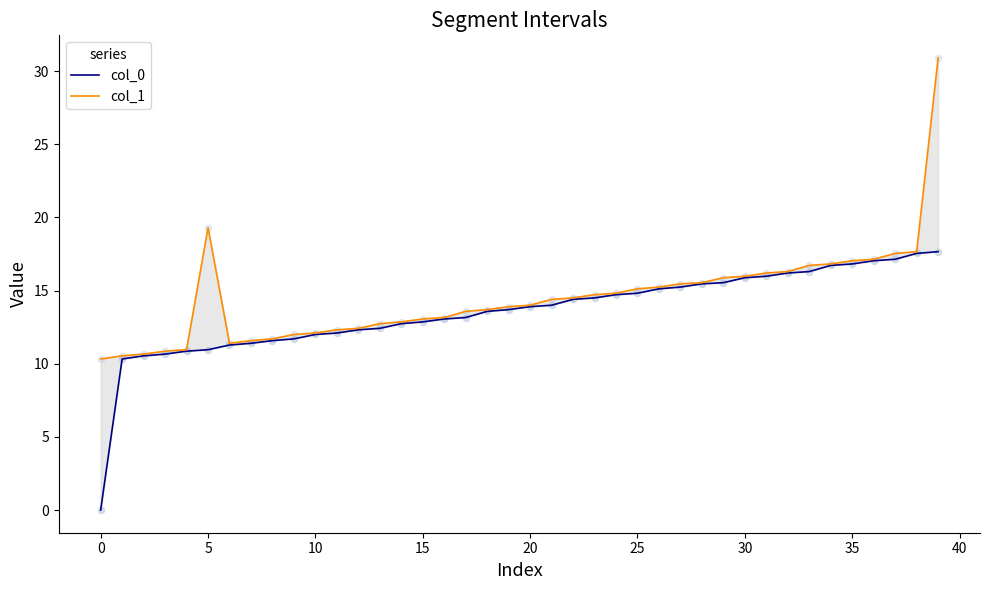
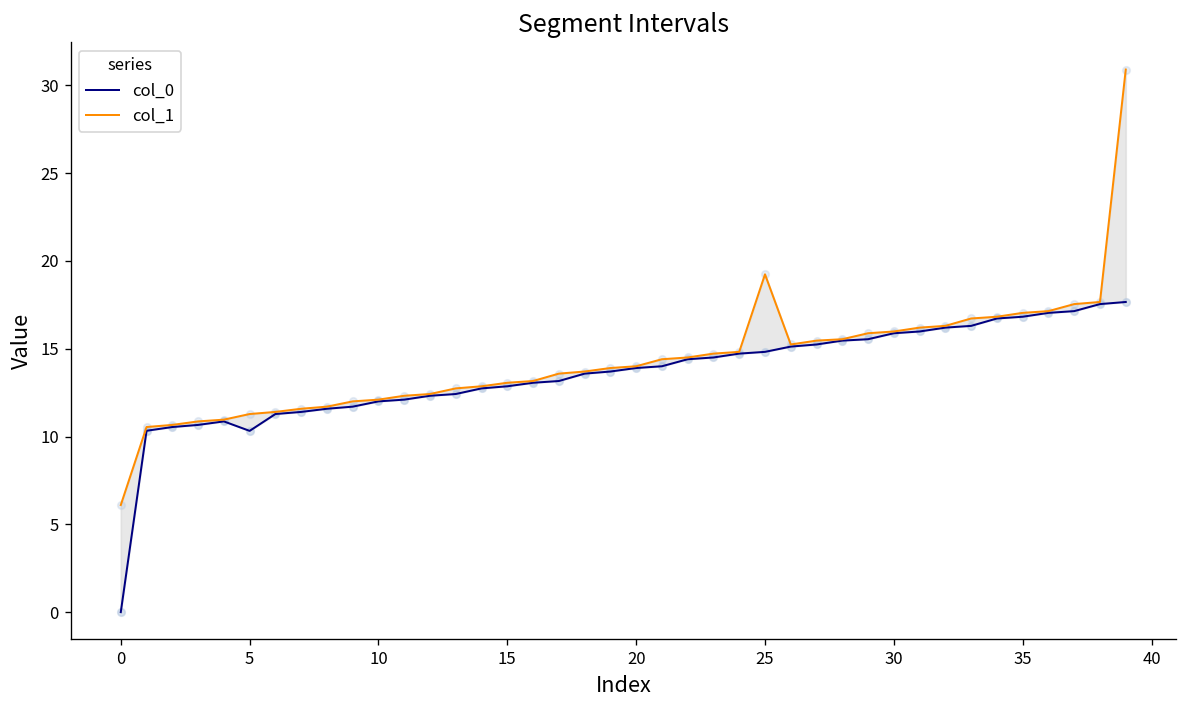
  {
    "col_0": {
      "0": 0.0,
-     "5": 11.0,
+     "5": 10.3,
      "15": 12.9,
      "25": 14.8,
      "35": 16.8
    },
    "col_1": {
-     "0": 10.3,
-     "5": 19.3,
+     "0": 6.1,
+     "5": 11.3,
      "15": 13.1,
-     "25": 15.1,
+     "25": 19.2,
      "35": 17.0
    }
  }
